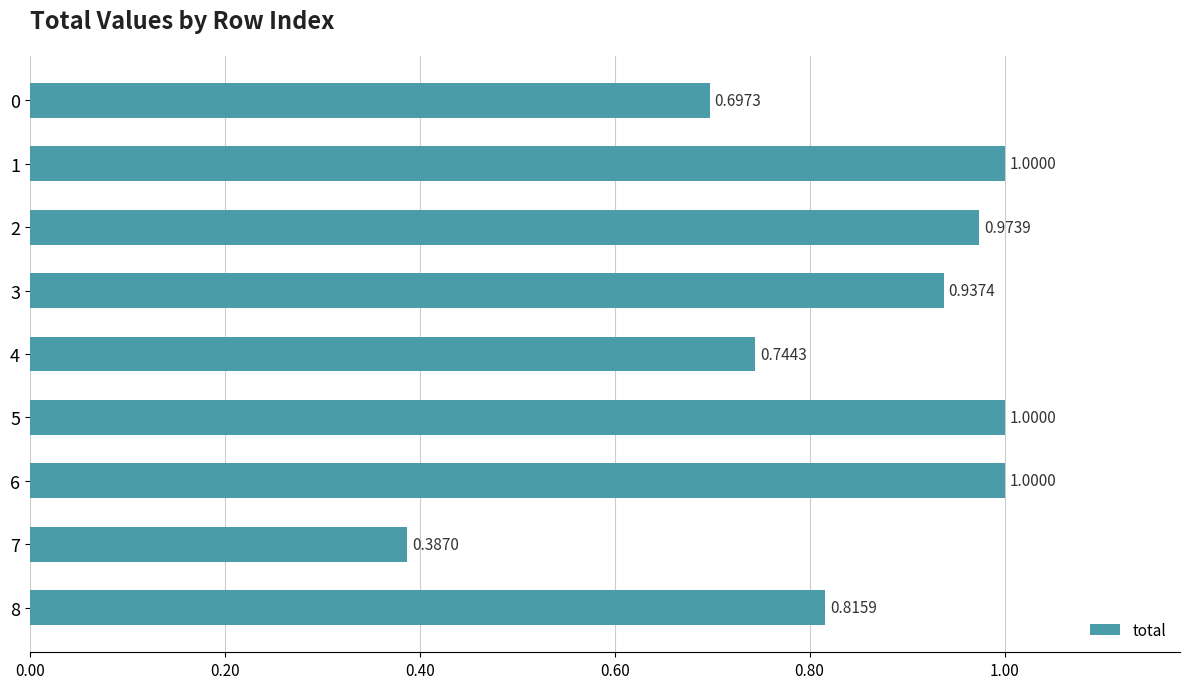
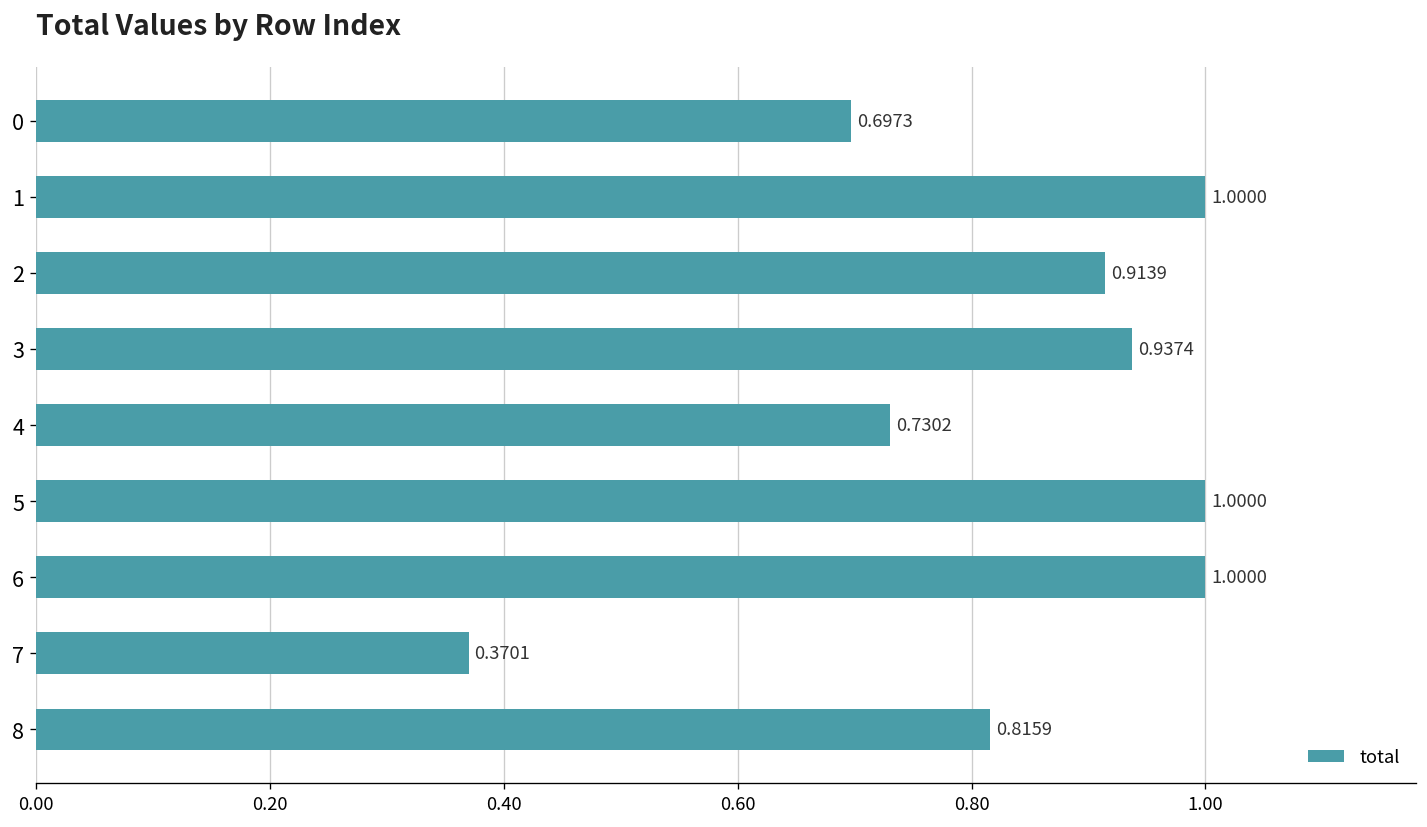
  {
    "0": 0.6973,
    "1": 1.0000,
-   "2": 0.9739,
+   "2": 0.9139,
    "3": 0.9374,
-   "4": 0.7443,
+   "4": 0.7302,
    "5": 1.0000,
    "6": 1.0000,
-   "7": 0.3870,
+   "7": 0.3701,
    "8": 0.8159
  }
